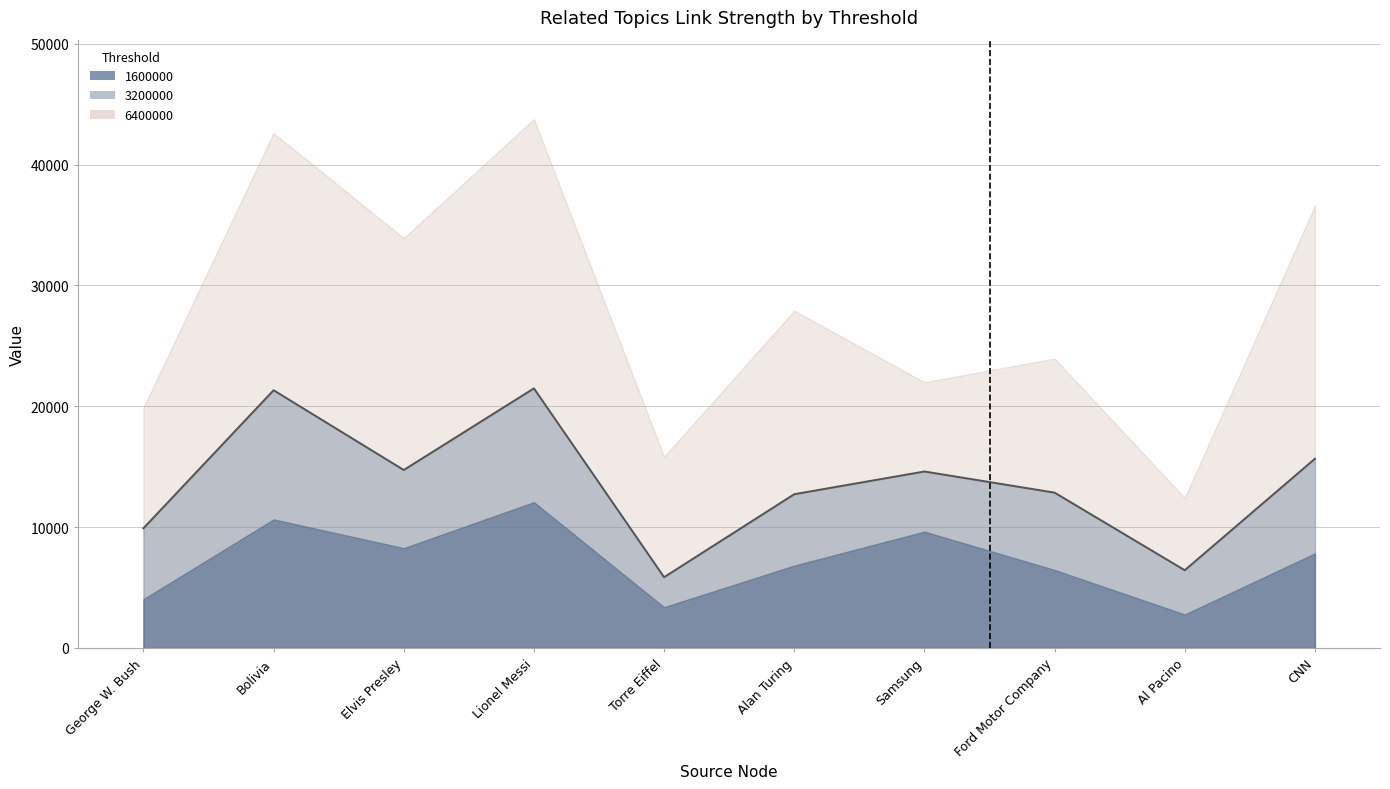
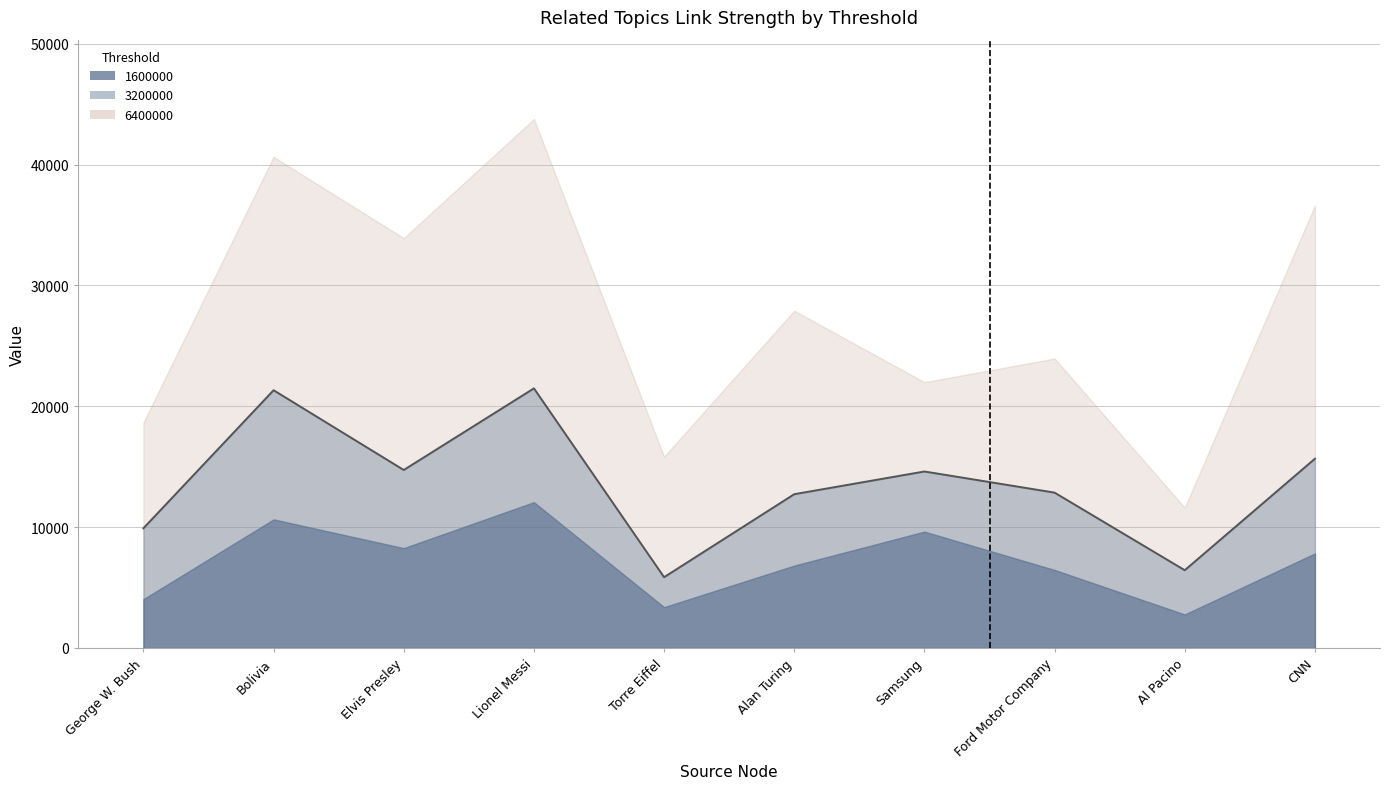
  {
    "6400000": {
-     "George W. Bush": 19900,
-     "Bolivia": 42600,
+     "George W. Bush": 18700,
+     "Bolivia": 40600,
      "Elvis Presley": 33900,
      "Lionel Messi": 43800,
      "Torre Eiffel": 15800,
      "Alan Turing": 27900,
      "Samsung": 22000,
      "Ford Motor Company": 24000,
-     "Al Pacino": 12400,
+     "Al Pacino": 11600,
      "CNN": 36600
    }
  }
